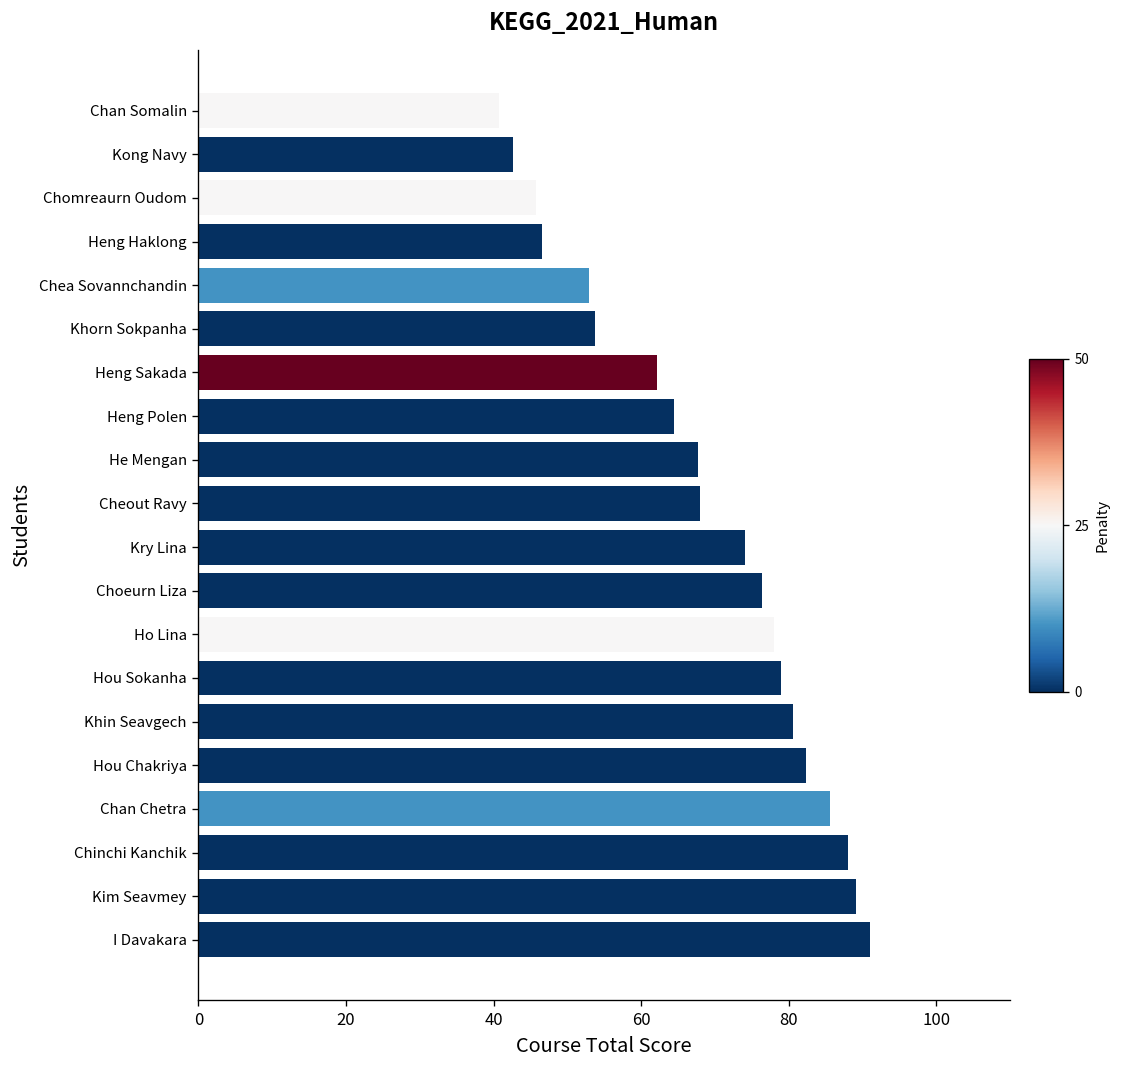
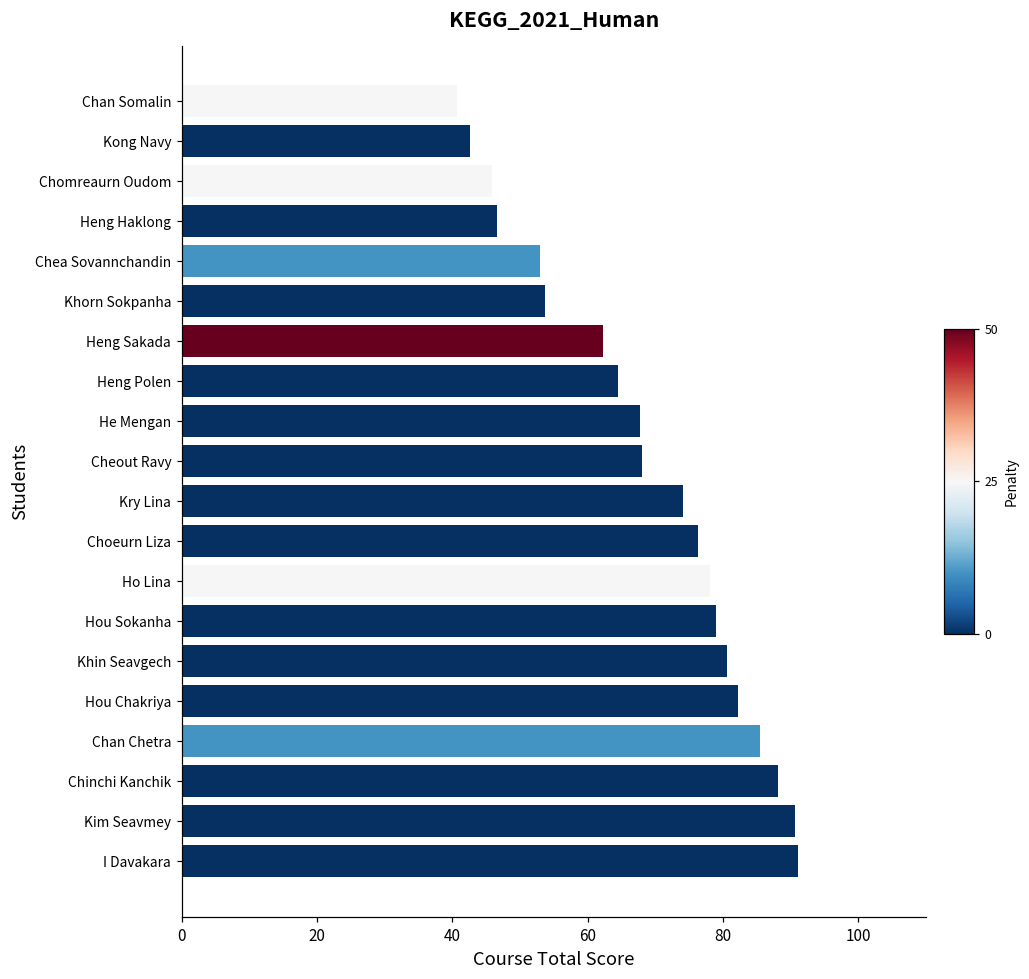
  {
    "Chan Somalin": 41,
    "Kong Navy": 43,
    "Chomreaurn Oudom": 46,
    "Heng Haklong": 47,
    "Chea Sovannchandin": 53,
    "Khorn Sokpanha": 54,
    "Heng Sakada": 62,
    "Heng Polen": 65,
    "He Mengan": 68,
    "Cheout Ravy": 68,
    "Kry Lina": 74,
    "Choeurn Liza": 76,
    "Ho Lina": 78,
    "Hou Sokanha": 79,
    "Khin Seavgech": 81,
    "Hou Chakriya": 82,
    "Chan Chetra": 86,
    "Chinchi Kanchik": 88,
-   "Kim Seavmey": 89,
+   "Kim Seavmey": 91,
    "I Davakara": 91
  }
